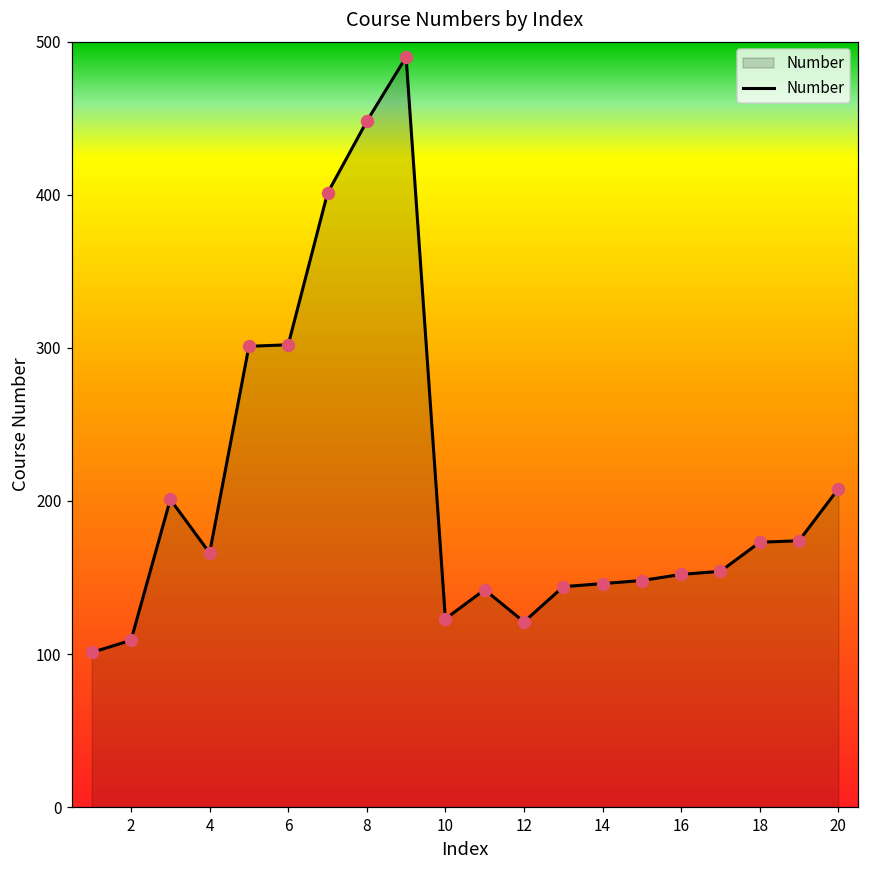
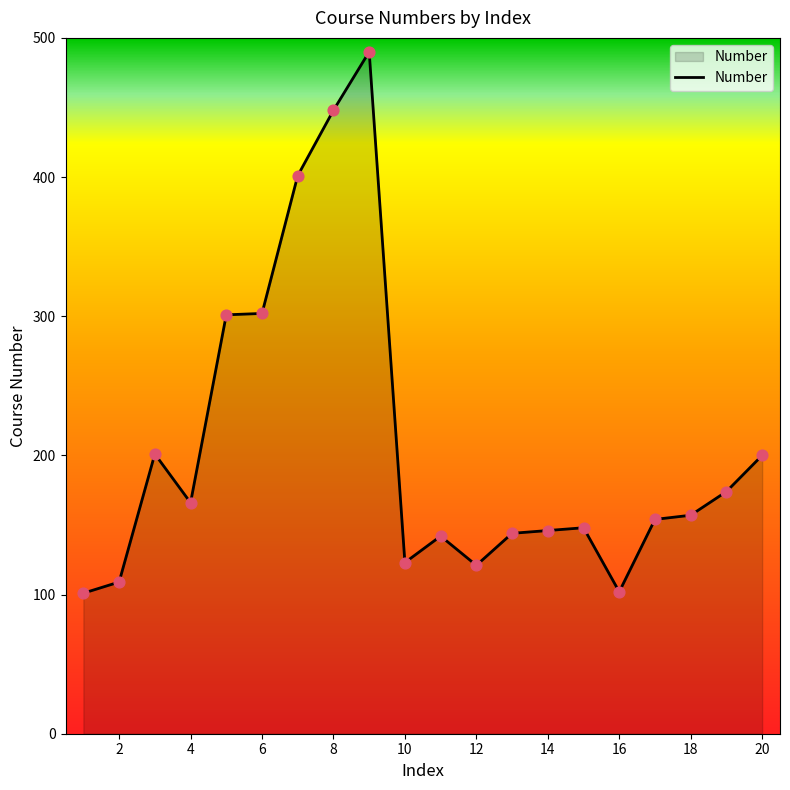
  {
    "2": 109,
    "4": 166,
    "6": 302,
    "8": 448,
    "10": 123,
    "12": 121,
    "14": 146,
-   "16": 152,
-   "18": 173,
-   "20": 208
+   "16": 102,
+   "18": 157,
+   "20": 200
  }
